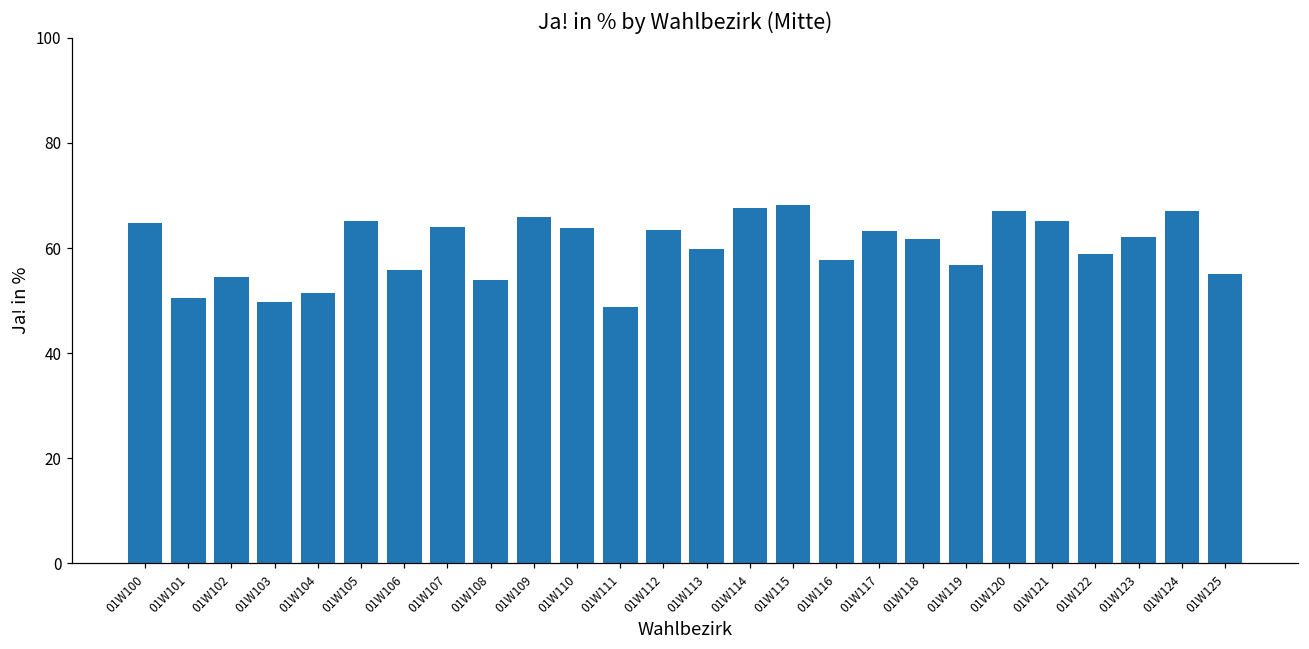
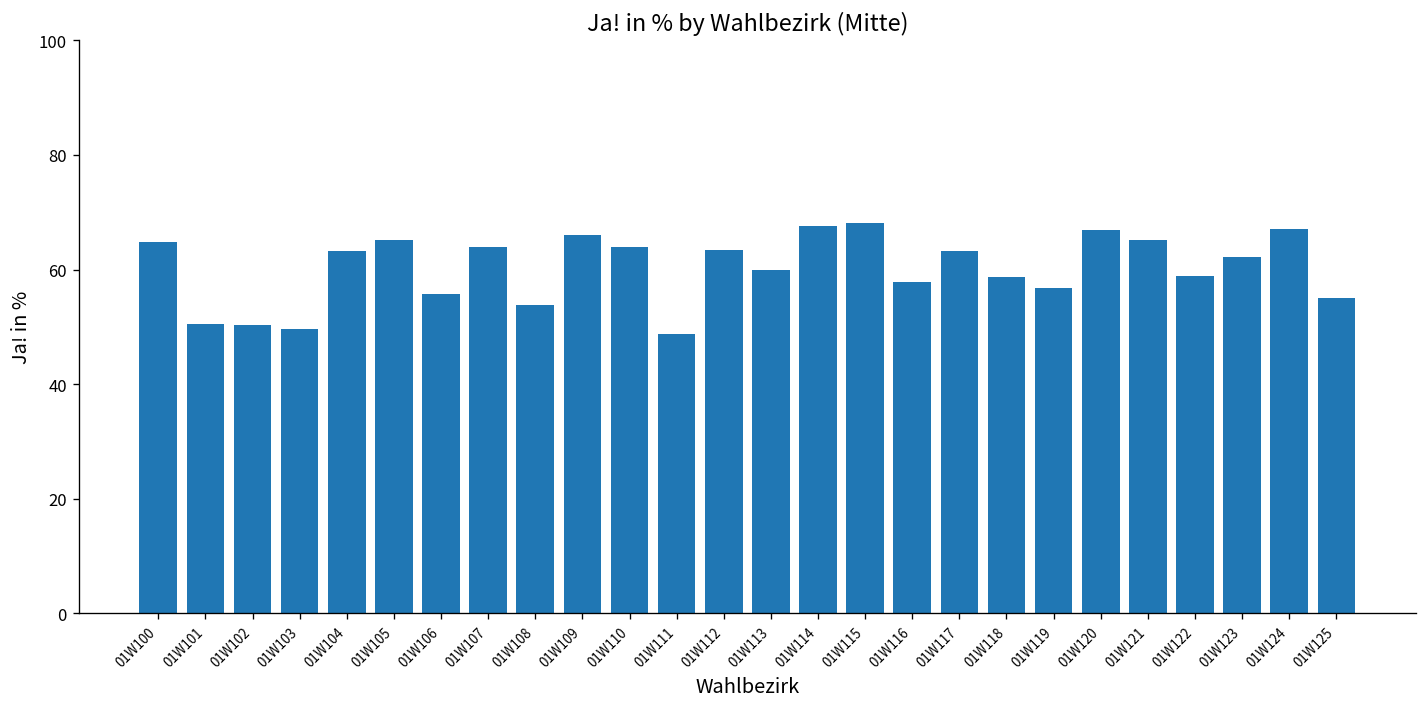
  {
    "01W100": 65,
    "01W101": 51,
-   "01W102": 55,
+   "01W102": 50,
    "01W103": 50,
-   "01W104": 51,
+   "01W104": 63,
    "01W105": 65,
    "01W106": 56,
    "01W107": 64,
    "01W108": 54,
    "01W109": 66,
    "01W110": 64,
    "01W111": 49,
    "01W112": 63,
    "01W113": 60,
    "01W114": 68,
    "01W115": 68,
    "01W116": 58,
    "01W117": 63,
-   "01W118": 62,
+   "01W118": 59,
    "01W119": 57,
    "01W120": 67,
    "01W121": 65,
    "01W122": 59,
    "01W123": 62,
    "01W124": 67,
    "01W125": 55
  }
